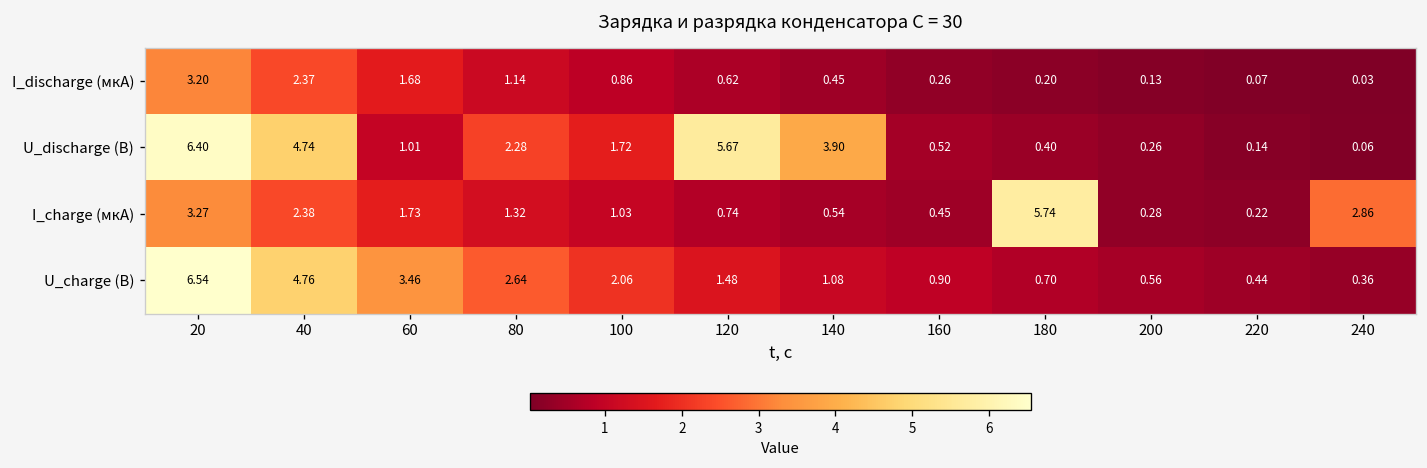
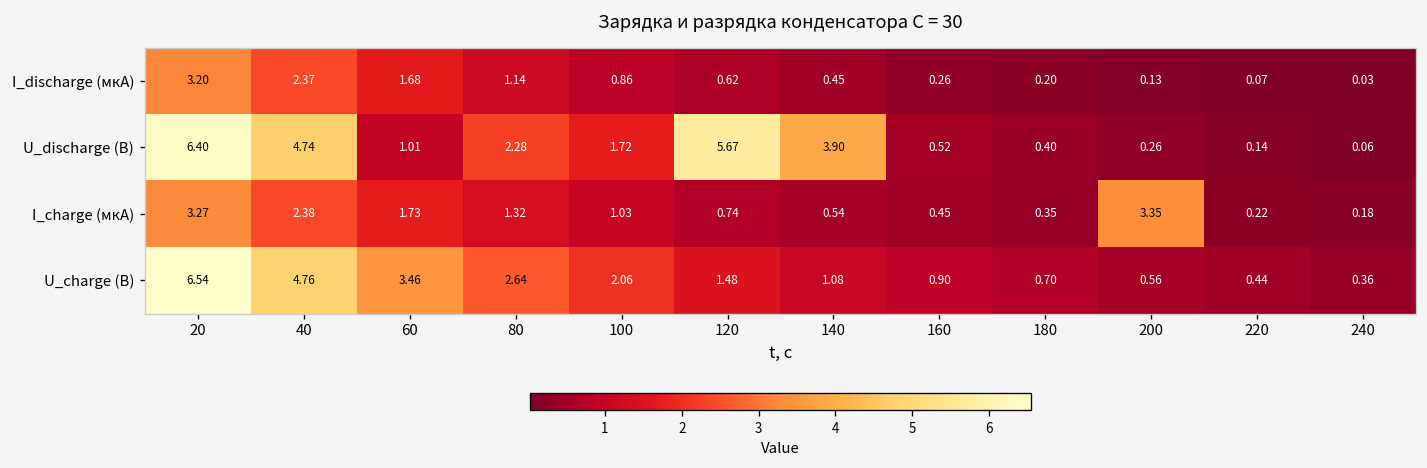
  {
    "I_discharge (мкА)": {
      "20": 3.20,
      "40": 2.37,
      "60": 1.68,
      "80": 1.14,
      "100": 0.86,
      "120": 0.62,
      "140": 0.45,
      "160": 0.26,
      "180": 0.20,
      "200": 0.13,
      "220": 0.07,
      "240": 0.03
    },
    "U_discharge (В)": {
      "20": 6.40,
      "40": 4.74,
      "60": 1.01,
      "80": 2.28,
      "100": 1.72,
      "120": 5.67,
      "140": 3.90,
      "160": 0.52,
      "180": 0.40,
      "200": 0.26,
      "220": 0.14,
      "240": 0.06
    },
    "I_charge (мкА)": {
      "20": 3.27,
      "40": 2.38,
      "60": 1.73,
      "80": 1.32,
      "100": 1.03,
      "120": 0.74,
      "140": 0.54,
      "160": 0.45,
-     "180": 5.74,
-     "200": 0.28,
+     "180": 0.35,
+     "200": 3.35,
      "220": 0.22,
-     "240": 2.86
+     "240": 0.18
    },
    "U_charge (В)": {
      "20": 6.54,
      "40": 4.76,
      "60": 3.46,
      "80": 2.64,
      "100": 2.06,
      "120": 1.48,
      "140": 1.08,
      "160": 0.90,
      "180": 0.70,
      "200": 0.56,
      "220": 0.44,
      "240": 0.36
    }
  }
